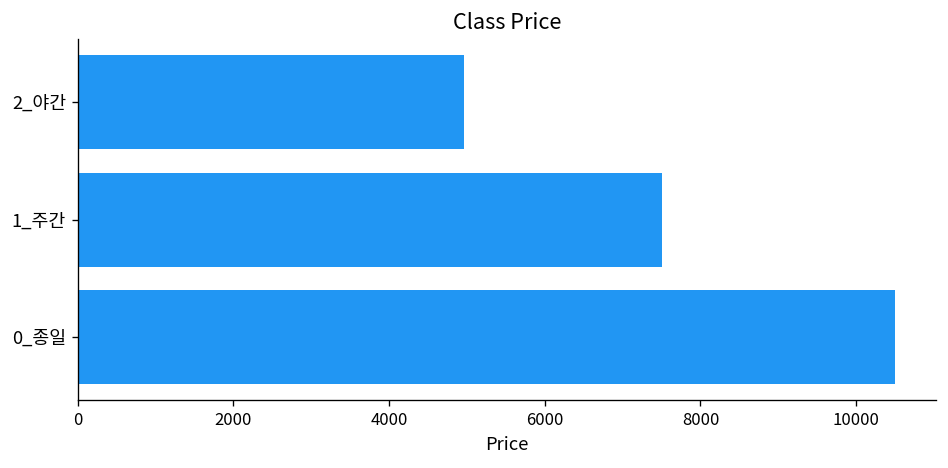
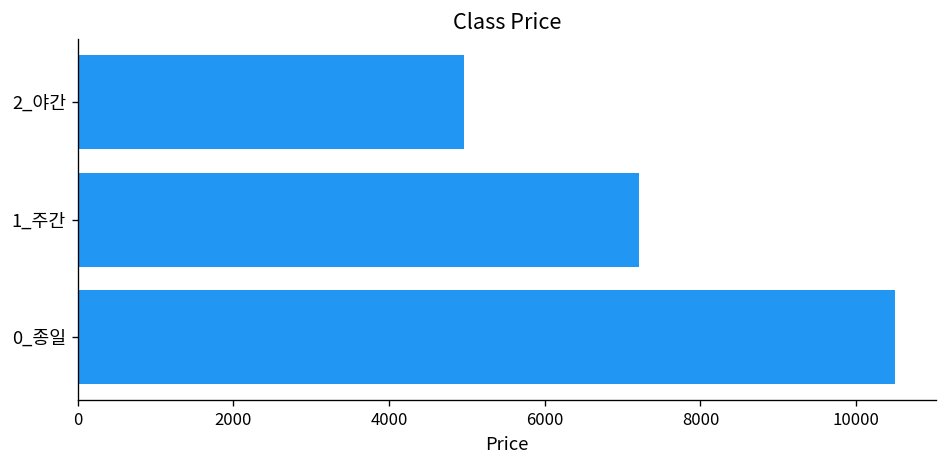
  {
    "2_야간": 5000,
-   "1_주간": 7500,
+   "1_주간": 7200,
    "0_종일": 10500
  }
